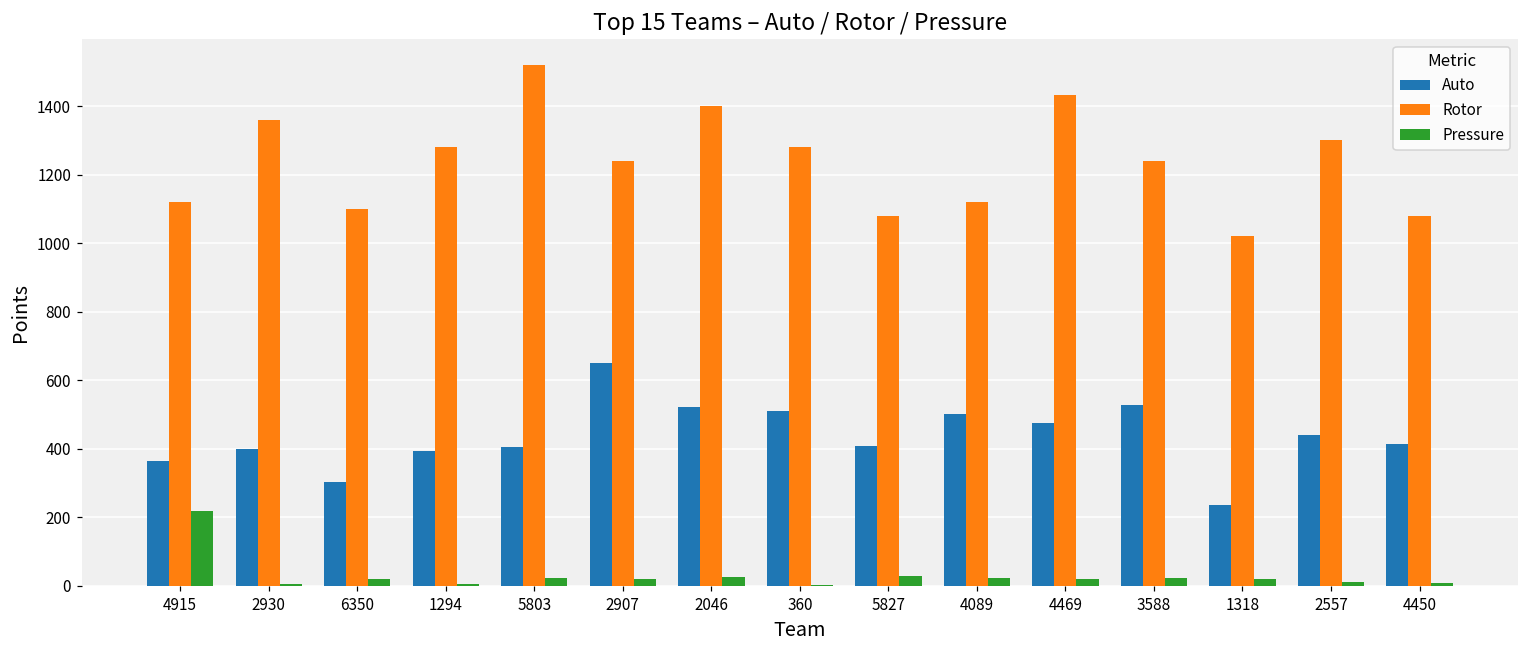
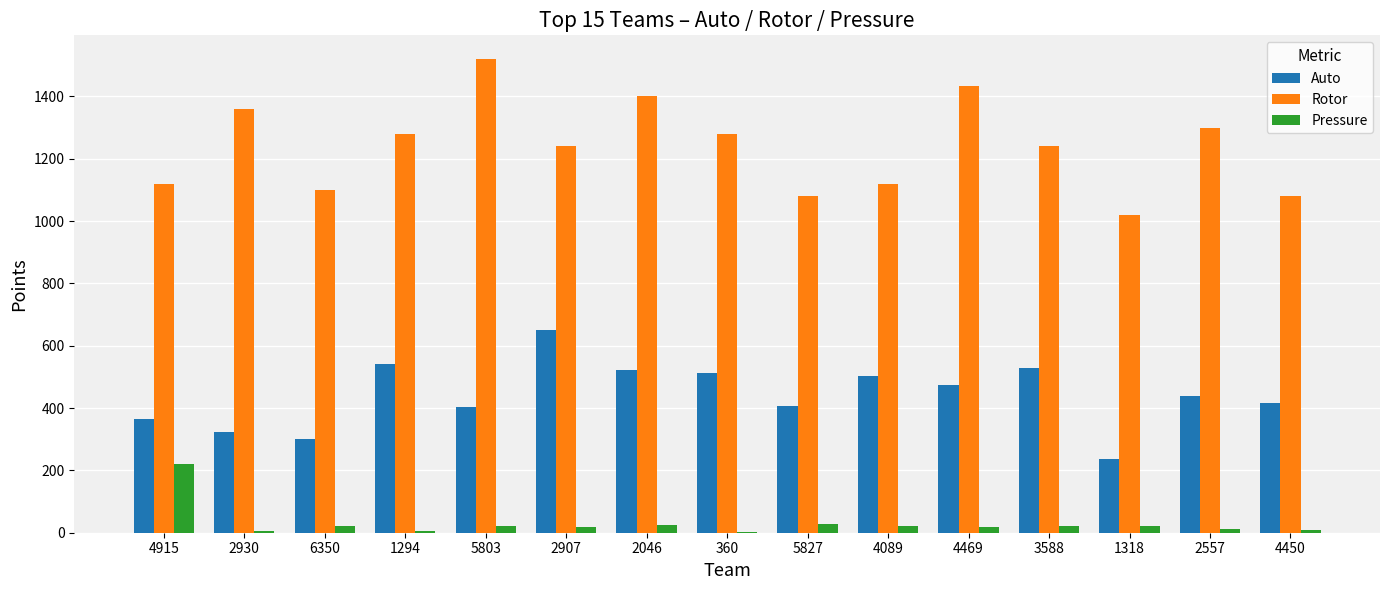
  {
    "Auto": {
      "4915": 360,
-     "2930": 400,
+     "2930": 320,
      "6350": 300,
-     "1294": 390,
+     "1294": 540,
      "5803": 400,
      "2907": 650,
      "2046": 520,
      "360": 510,
      "5827": 410,
      "4089": 500,
      "4469": 480,
      "3588": 530,
      "1318": 240,
      "2557": 440,
      "4450": 420
    },
    "Rotor": {
      "4915": 1120,
      "2930": 1360,
      "6350": 1100,
      "1294": 1280,
      "5803": 1520,
      "2907": 1240,
      "2046": 1400,
      "360": 1280,
      "5827": 1080,
      "4089": 1120,
      "4469": 1430,
      "3588": 1240,
      "1318": 1020,
      "2557": 1300,
      "4450": 1080
    },
    "Pressure": {
      "4915": 220,
      "6350": 20,
      "5803": 20,
      "2907": 20,
      "2046": 30,
      "5827": 30,
      "4089": 20,
      "4469": 20,
      "3588": 20,
      "1318": 20,
      "2557": 10,
      "4450": 10
    }
  }
